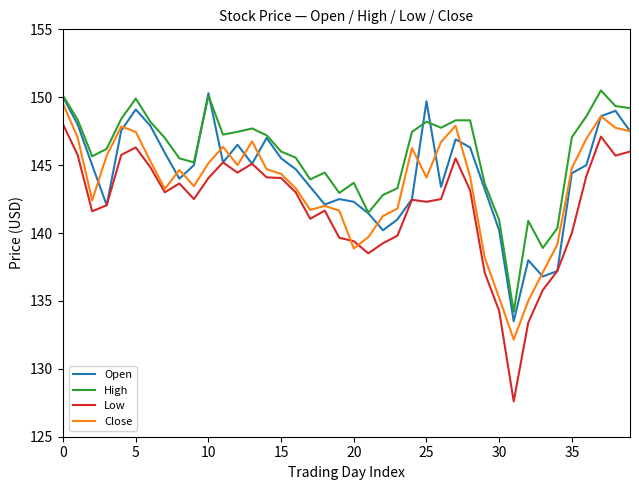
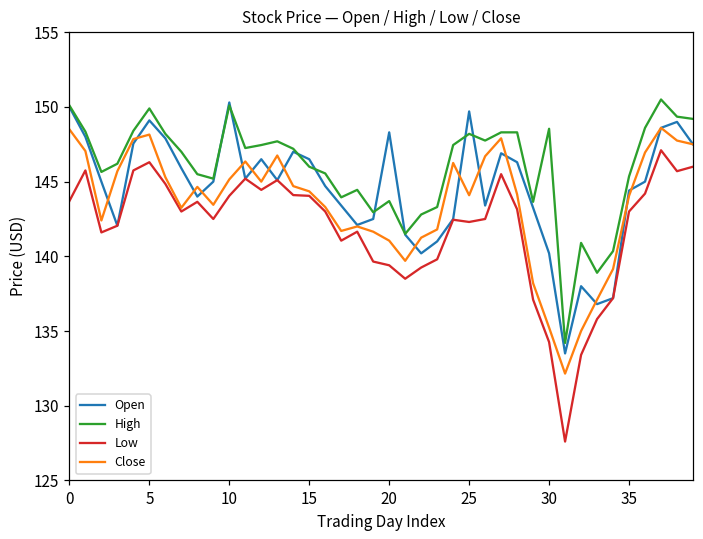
  {
    "Open": {
      "5": 149.1,
      "10": 150.3,
-     "15": 145.5,
-     "20": 142.3,
+     "15": 146.5,
+     "20": 148.3,
      "25": 149.7,
      "30": 140.2,
      "35": 144.4
    },
    "High": {
      "5": 149.9,
      "10": 150.1,
      "15": 146.0,
      "20": 143.7,
      "25": 148.2,
-     "30": 141.0,
-     "35": 147.1
+     "30": 148.5,
+     "35": 145.4
    },
    "Low": {
-     "0": 148.0,
+     "0": 143.7,
      "5": 146.3,
      "10": 144.1,
      "15": 144.1,
      "20": 139.4,
      "25": 142.3,
      "30": 134.3,
-     "35": 140
+     "35": 143
    },
    "Close": {
-     "0": 149.5,
-     "5": 147.5,
+     "0": 148.5,
+     "5": 148.2,
      "10": 145.2,
      "15": 144.4,
-     "20": 138.9,
+     "20": 141.1,
      "25": 144.1,
      "30": 135.2,
-     "35": 144.8
+     "35": 144.1
    }
  }
